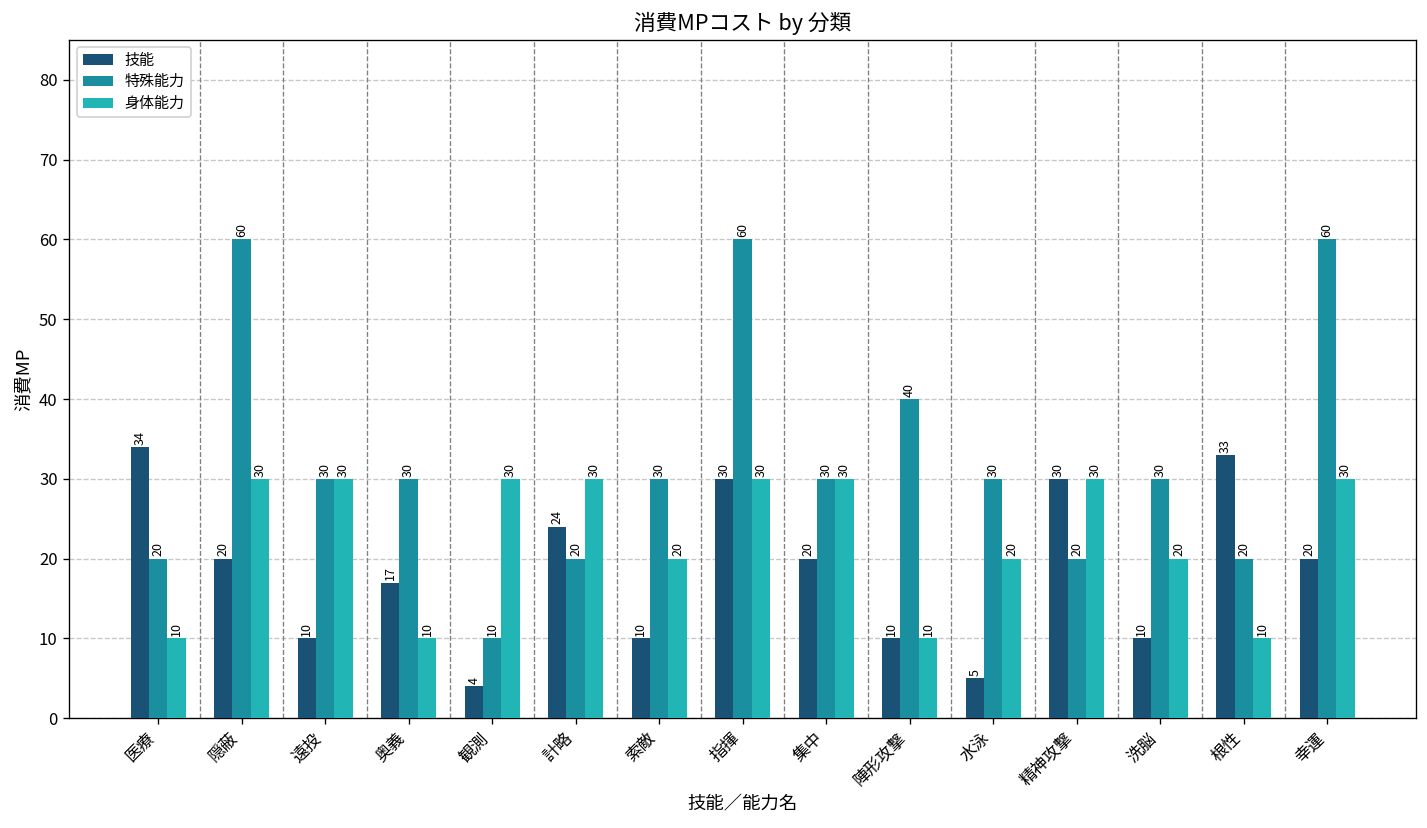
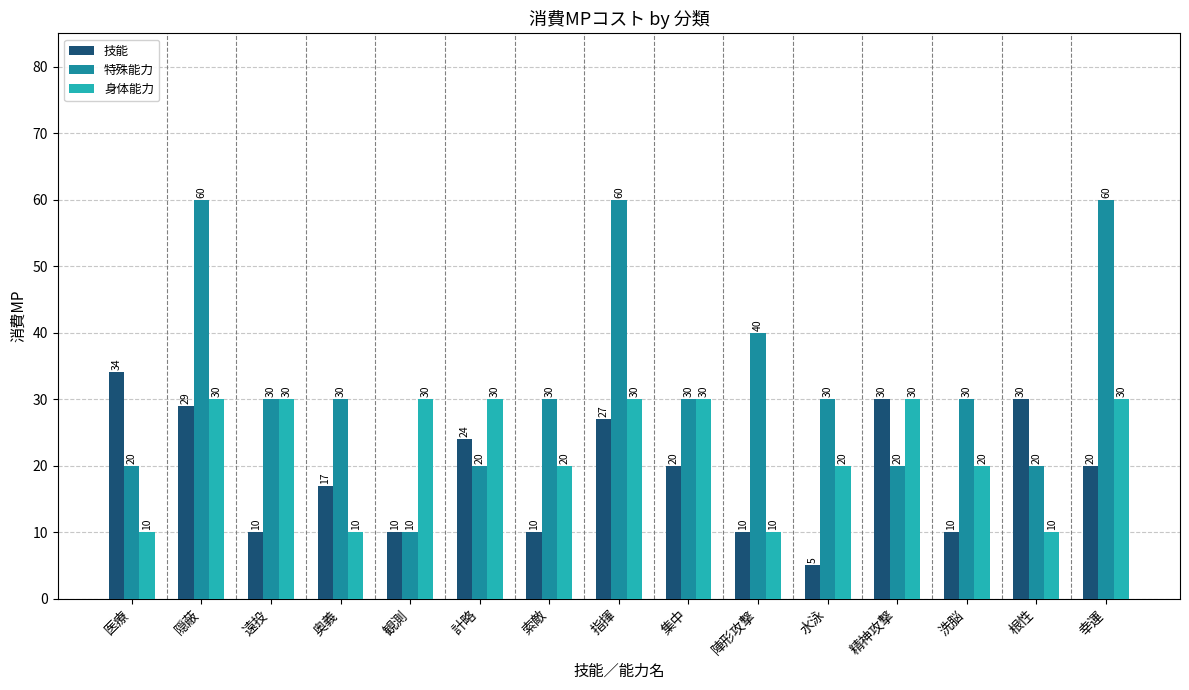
  {
    "技能": {
      "医療": 34,
-     "隠蔽": 20,
+     "隠蔽": 29,
      "遠投": 10,
      "奥義": 17,
-     "観測": 4,
+     "観測": 10,
      "計略": 24,
      "索敵": 10,
-     "指揮": 30,
+     "指揮": 27,
      "集中": 20,
      "陣形攻撃": 10,
      "水泳": 5,
      "精神攻撃": 30,
      "洗脳": 10,
-     "根性": 33,
+     "根性": 30,
      "幸運": 20
    }
  }
